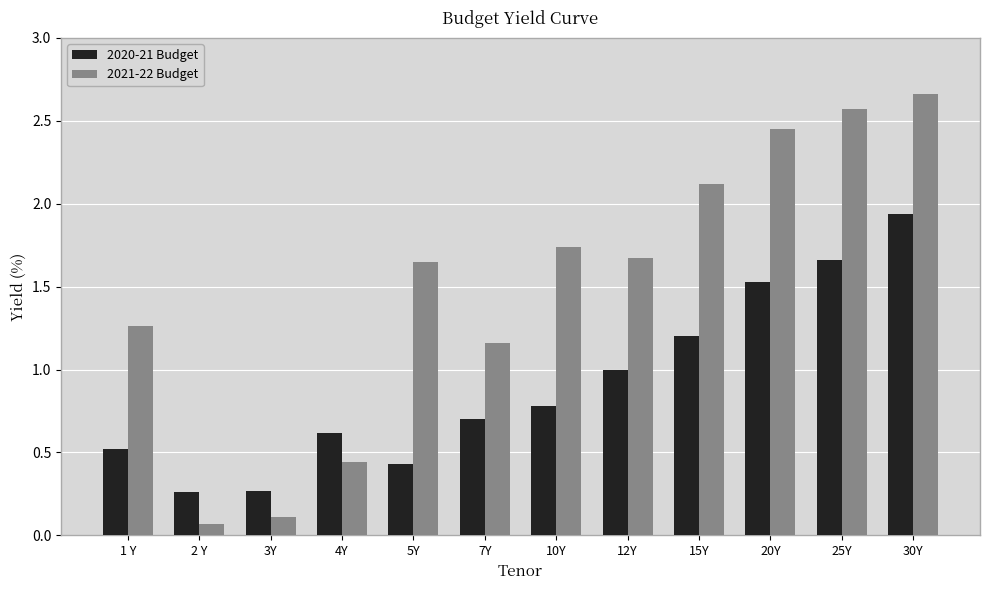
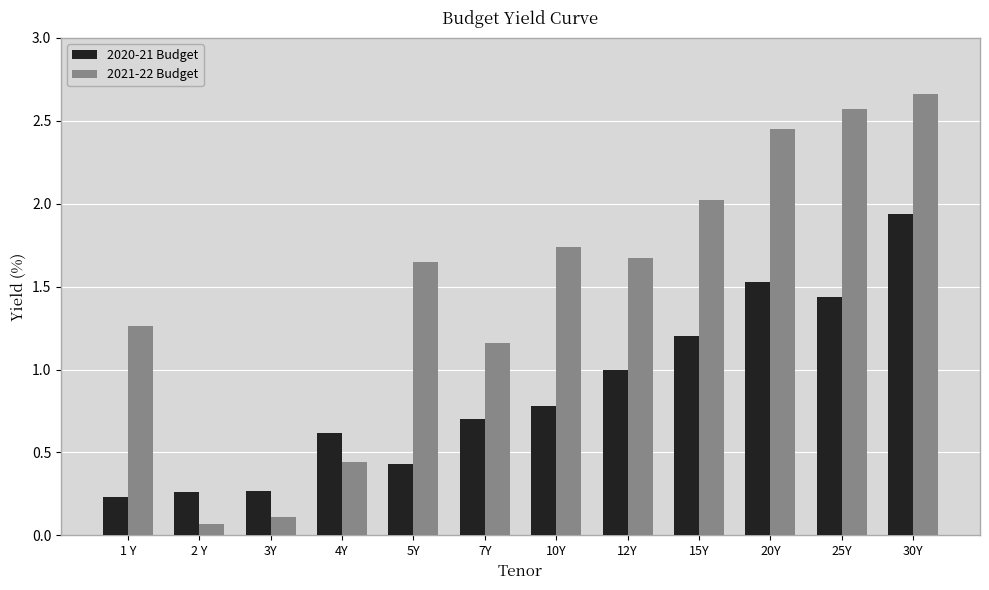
  {
    "2020-21 Budget": {
-     "1 Y": 0.52,
+     "1 Y": 0.23,
      "2 Y": 0.26,
      "3Y": 0.27,
      "4Y": 0.62,
      "5Y": 0.43,
      "7Y": 0.70,
      "10Y": 0.78,
      "12Y": 1.00,
      "15Y": 1.20,
      "20Y": 1.53,
-     "25Y": 1.66,
+     "25Y": 1.44,
      "30Y": 1.94
    },
    "2021-22 Budget": {
      "1 Y": 1.26,
      "2 Y": 0.07,
      "3Y": 0.11,
      "4Y": 0.44,
      "5Y": 1.65,
      "7Y": 1.16,
      "10Y": 1.74,
      "12Y": 1.67,
-     "15Y": 2.12,
+     "15Y": 2.02,
      "20Y": 2.45,
      "25Y": 2.57,
      "30Y": 2.66
    }
  }
